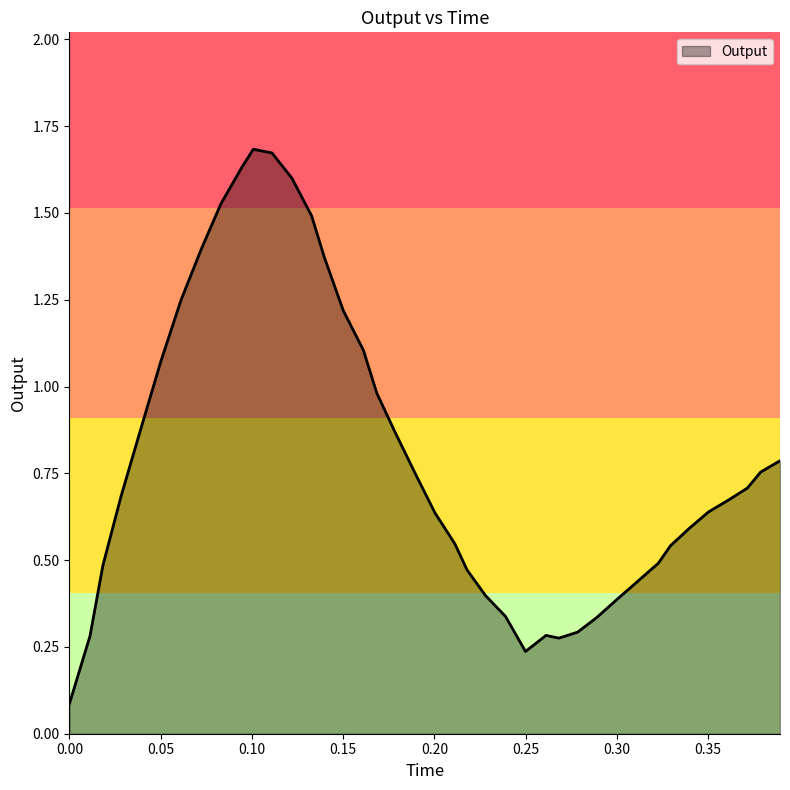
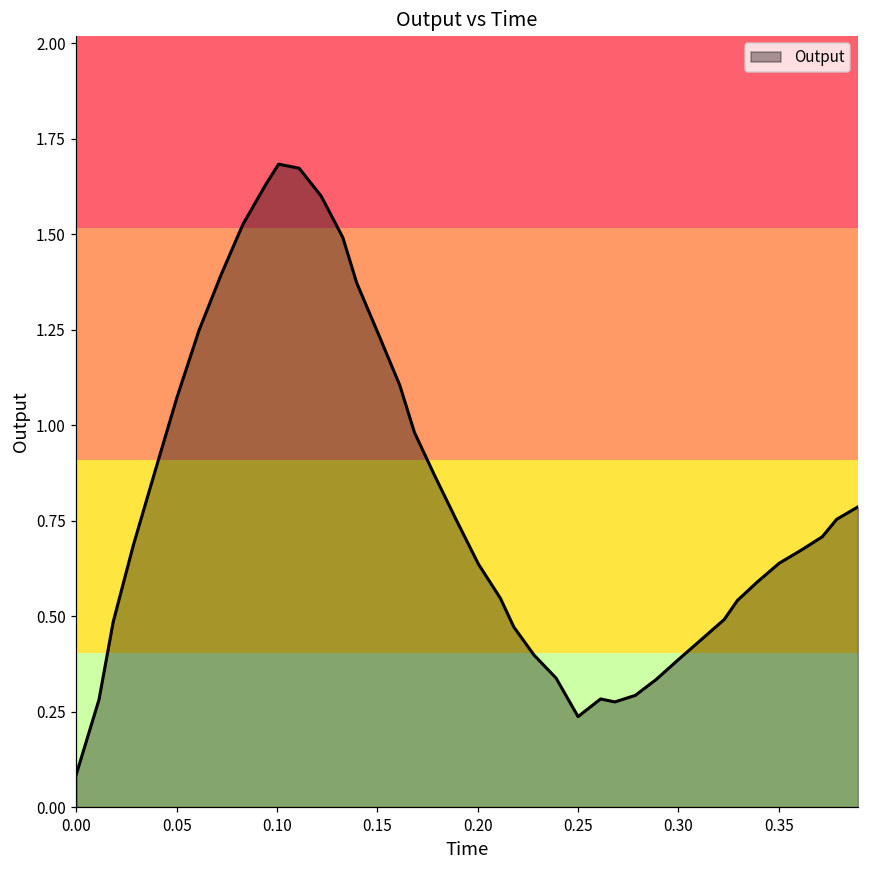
  {
    "0.00": 0.09,
    "0.05": 1.07,
-   "0.15": 1.22,
+   "0.15": 1.24,
    "0.25": 0.24
  }
